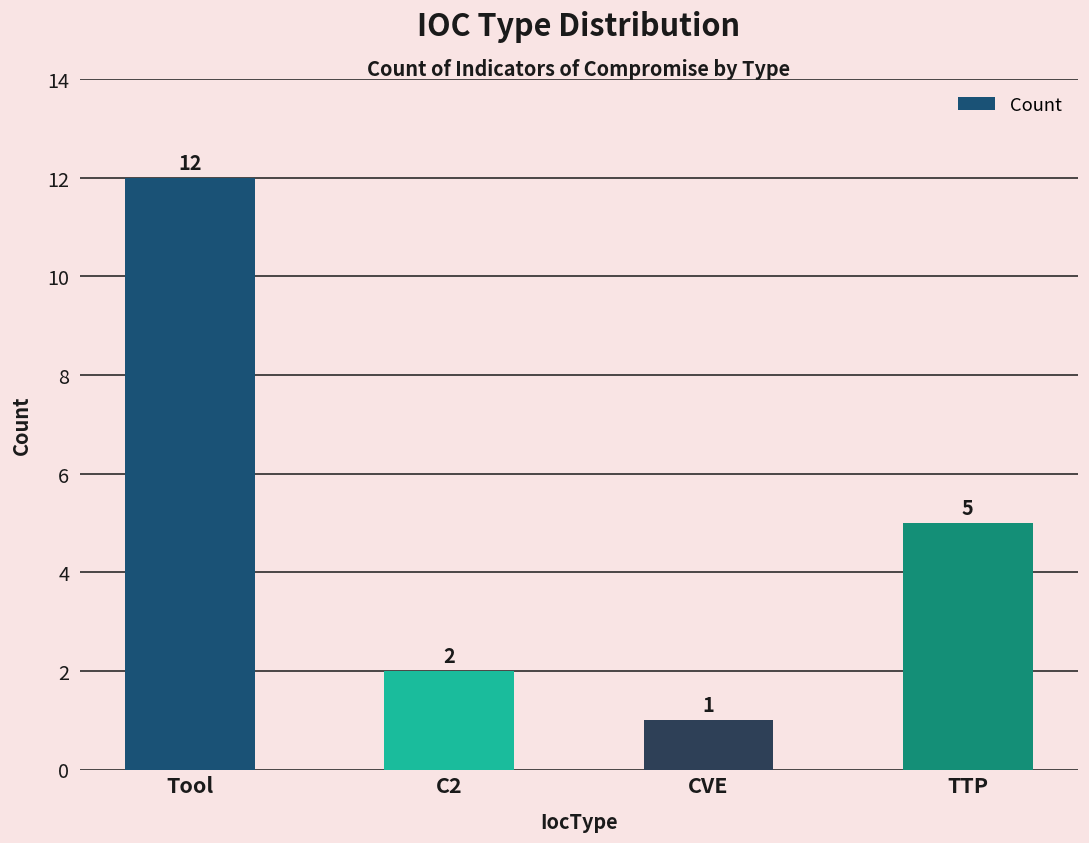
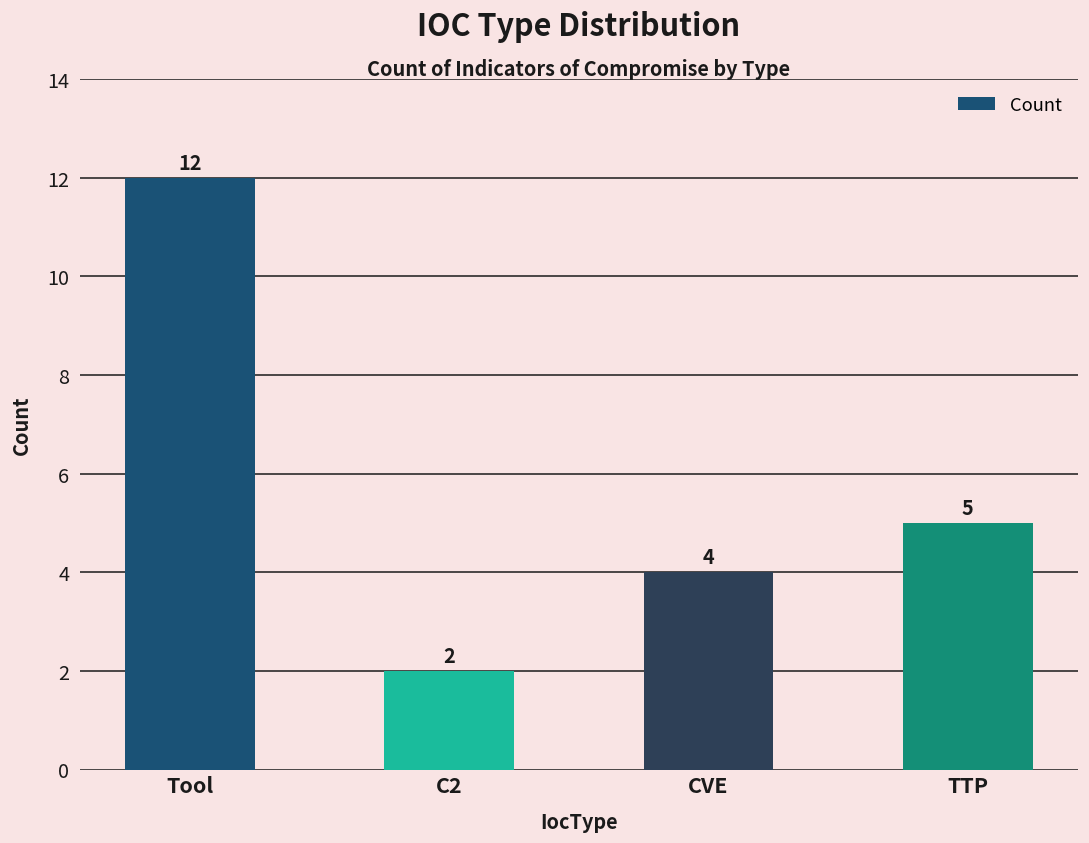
  {
    "Tool": 12,
    "C2": 2,
-   "CVE": 1,
+   "CVE": 4,
    "TTP": 5
  }
